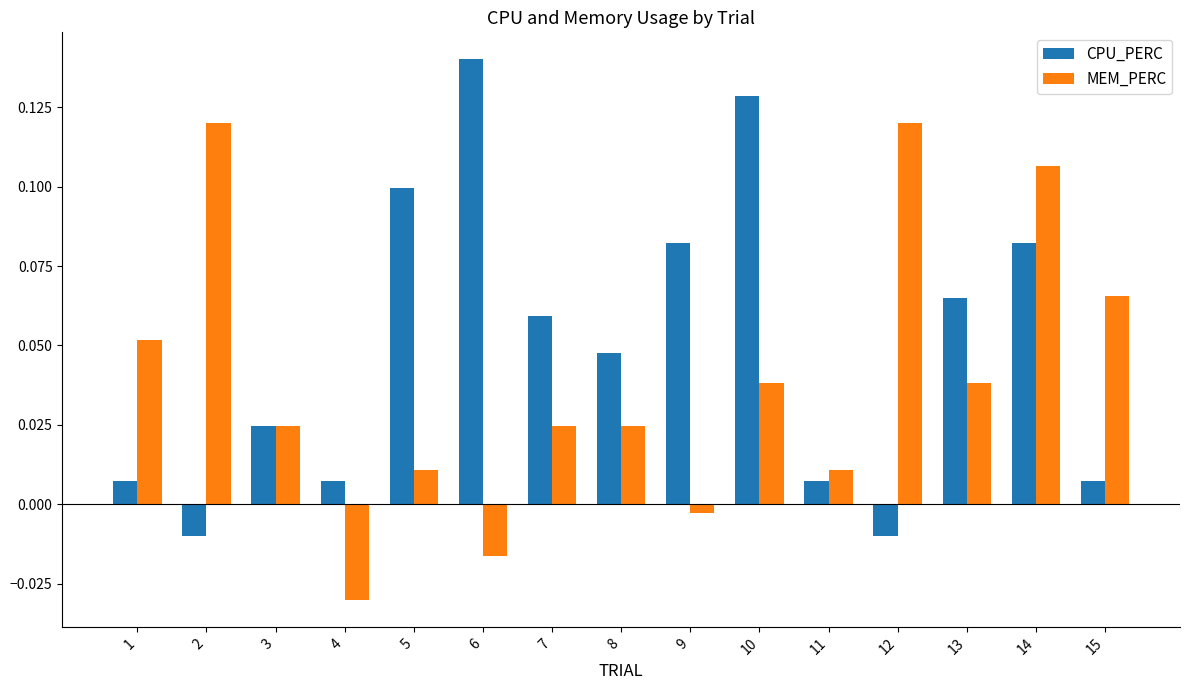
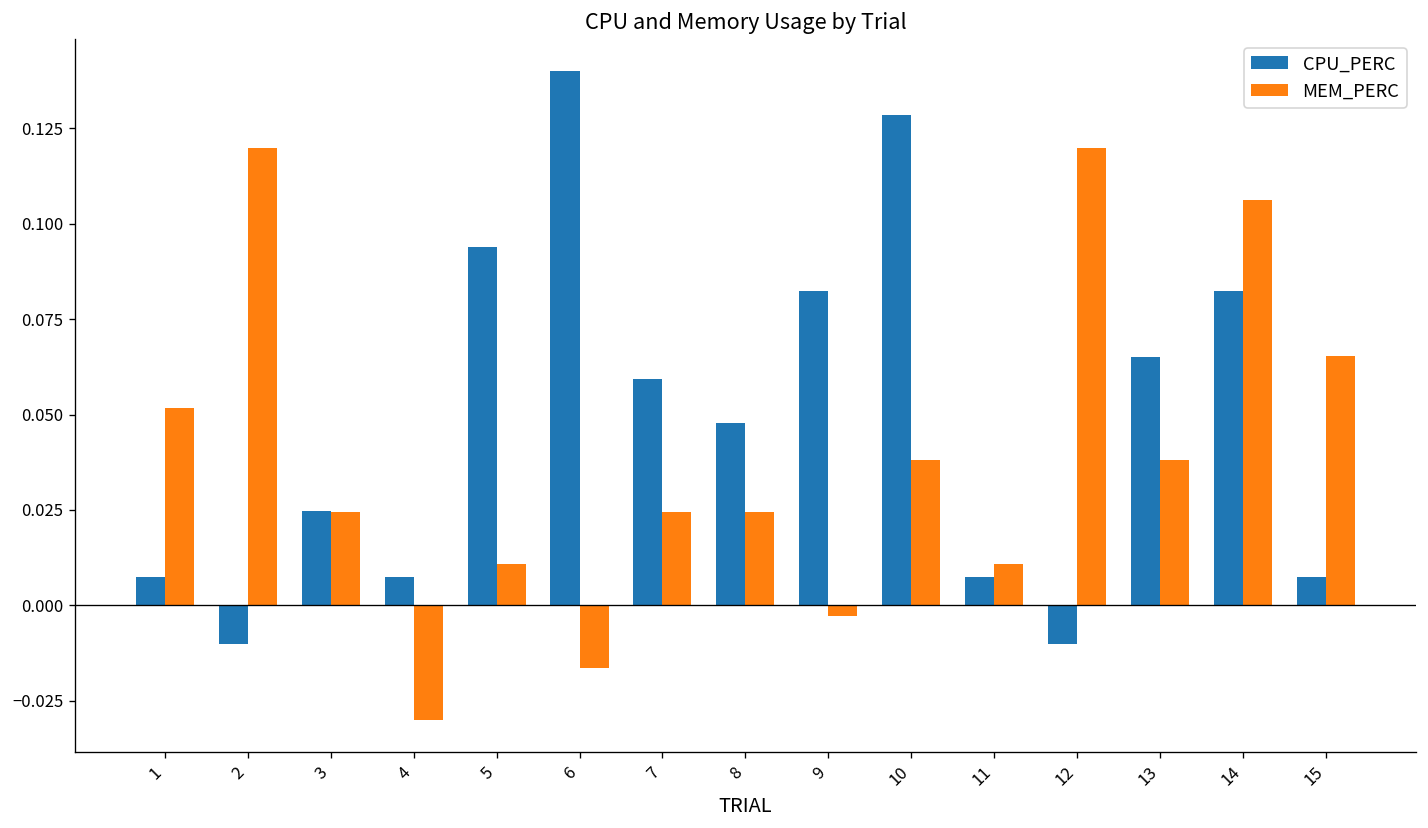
  {
    "CPU_PERC": {
      "1": 0.007,
      "2": -0.010,
      "3": 0.025,
      "4": 0.007,
-     "5": 0.100,
+     "5": 0.094,
      "6": 0.140,
      "7": 0.059,
      "8": 0.048,
      "9": 0.082,
      "10": 0.128,
      "11": 0.007,
      "12": -0.010,
      "13": 0.065,
      "14": 0.082,
      "15": 0.007
    },
    "MEM_PERC": {
      "1": 0.052,
      "2": 0.120,
      "3": 0.025,
      "4": -0.030,
      "5": 0.011,
      "6": -0.016,
      "7": 0.025,
      "8": 0.025,
      "9": -0.003,
      "10": 0.038,
      "11": 0.011,
      "12": 0.120,
      "13": 0.038,
      "14": 0.106,
      "15": 0.065
    }
  }
